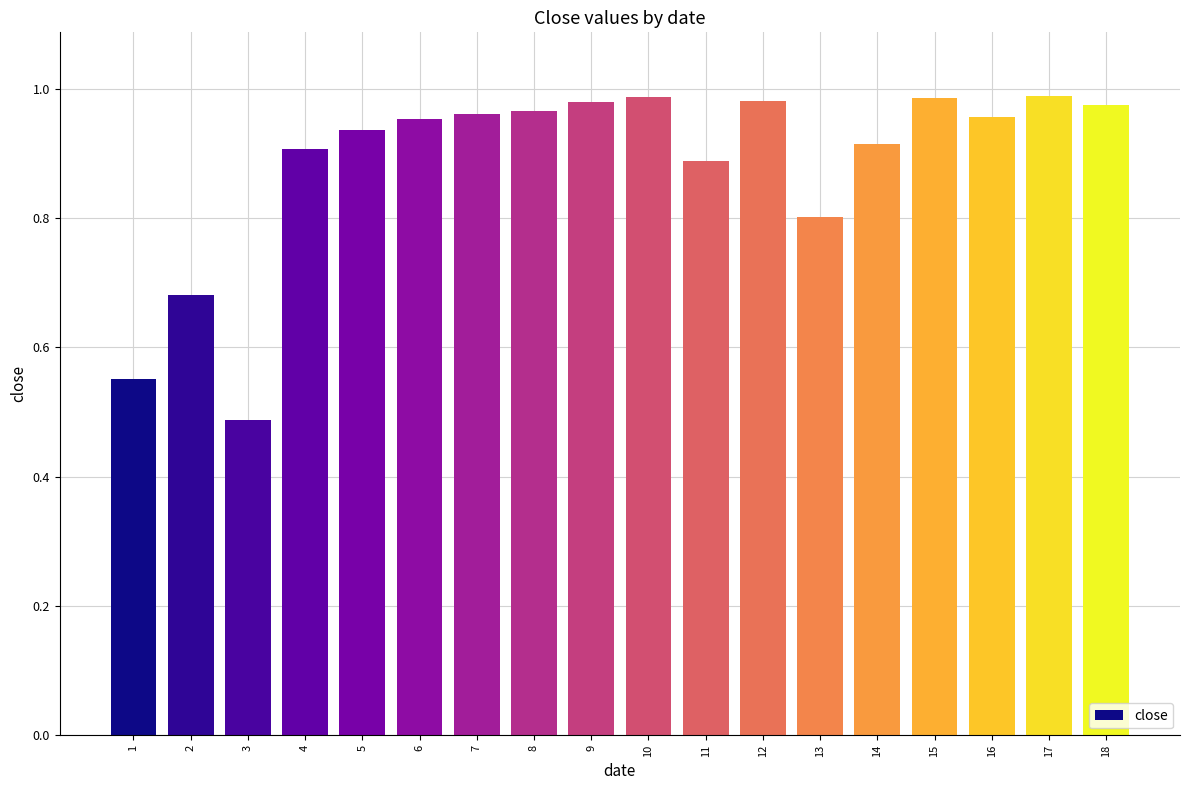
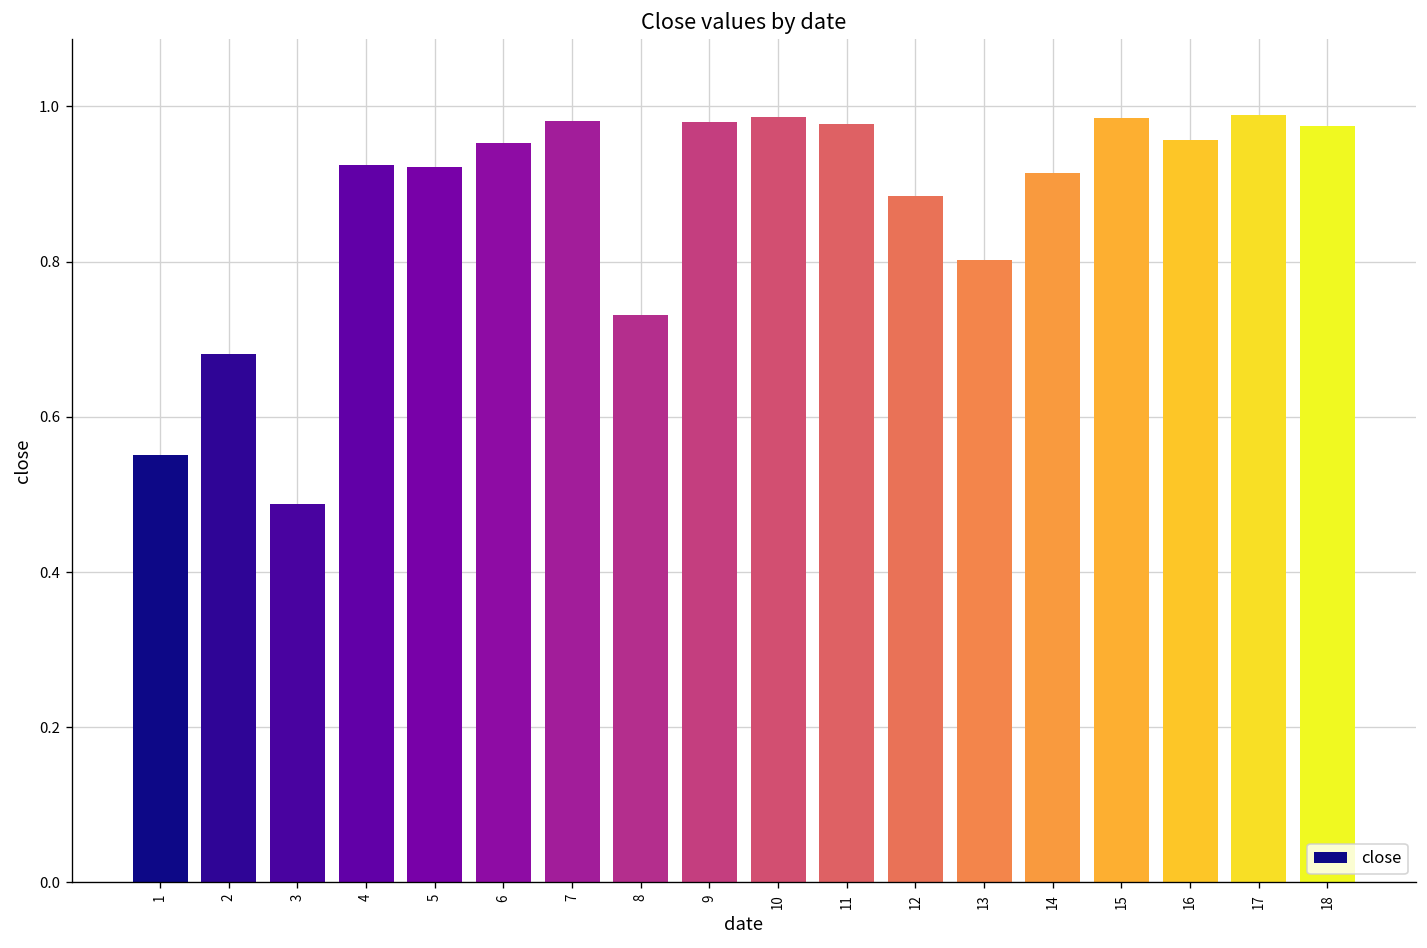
  {
    "1": 0.55,
    "2": 0.68,
    "3": 0.49,
-   "4": 0.91,
-   "5": 0.94,
+   "4": 0.92,
+   "5": 0.92,
    "6": 0.95,
-   "7": 0.96,
-   "8": 0.97,
+   "7": 0.98,
+   "8": 0.73,
    "9": 0.98,
    "10": 0.99,
-   "11": 0.89,
-   "12": 0.98,
+   "11": 0.98,
+   "12": 0.89,
    "13": 0.80,
    "14": 0.91,
    "15": 0.99,
    "16": 0.96,
    "17": 0.99,
    "18": 0.98
  }
